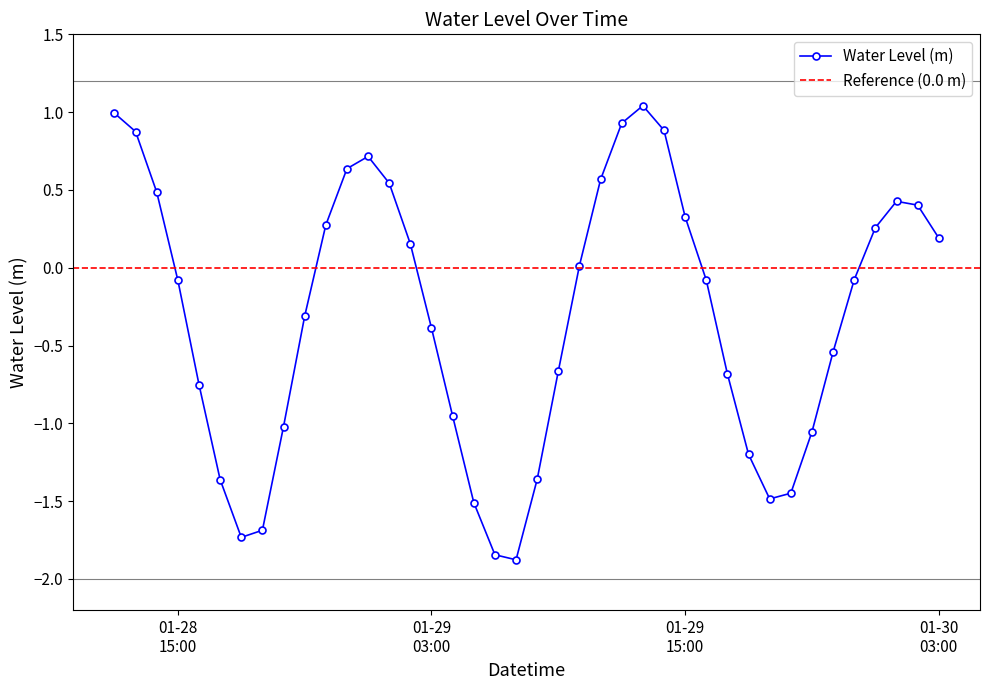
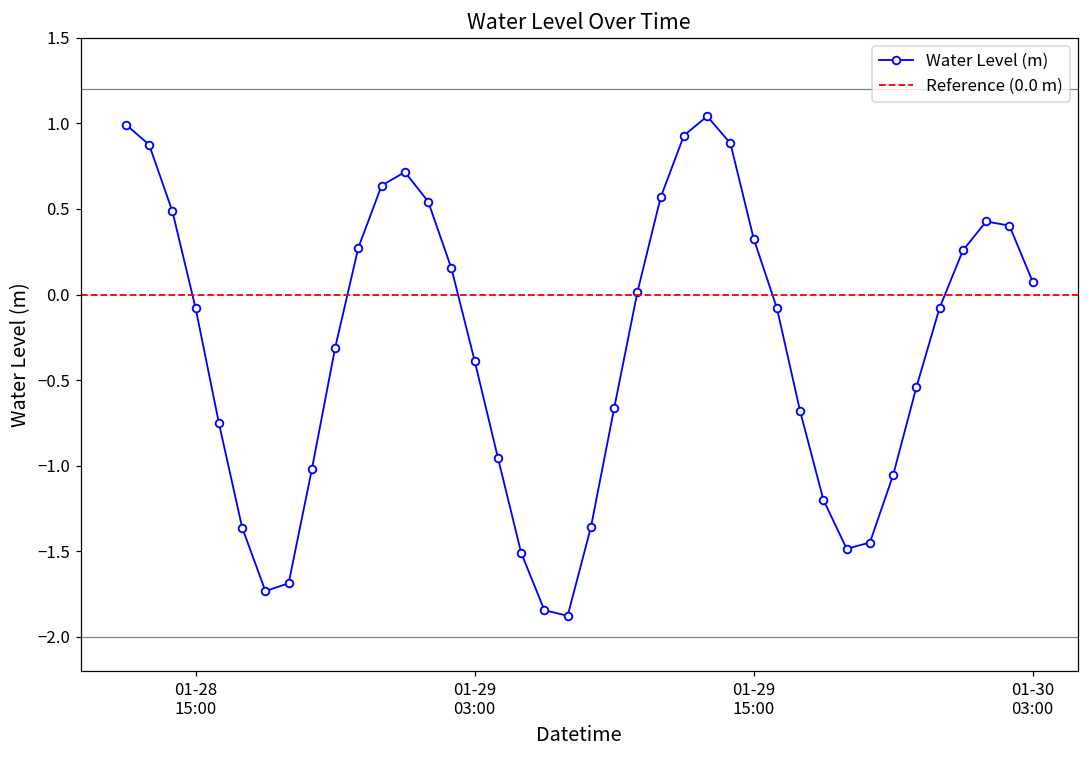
  {
    "01-28 15:00": -0.08,
    "01-29 03:00": -0.39,
    "01-29 15:00": 0.33,
-   "01-30 03:00": 0.19
+   "01-30 03:00": 0.08
  }
